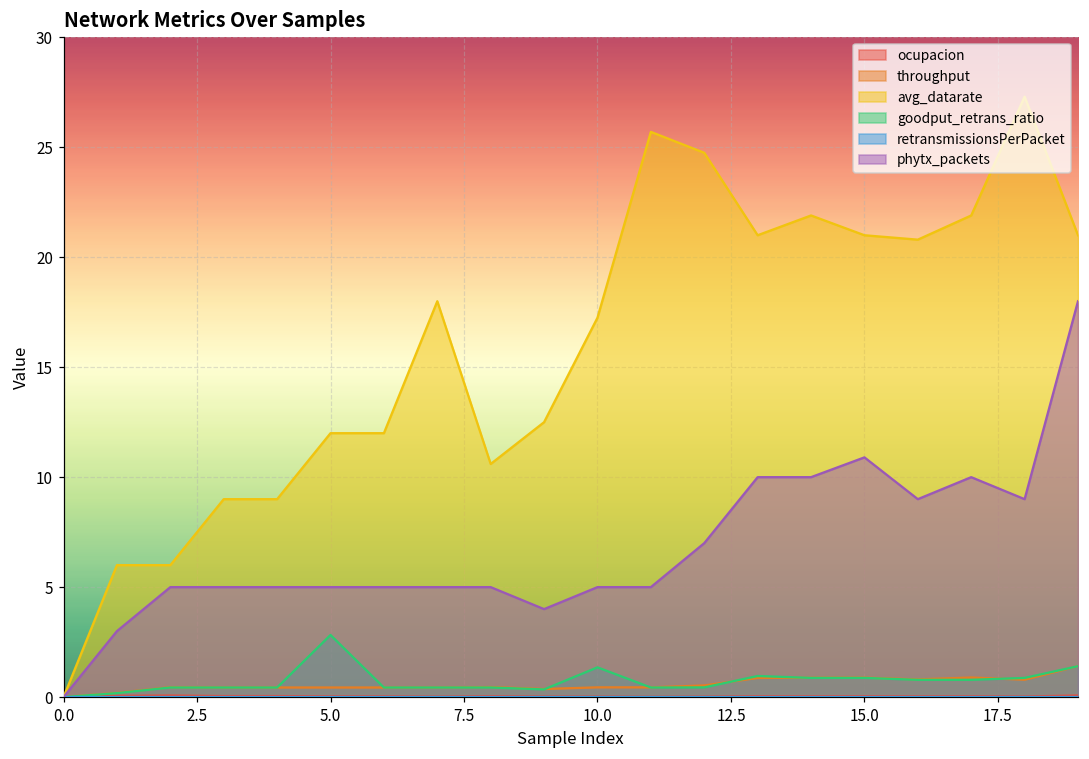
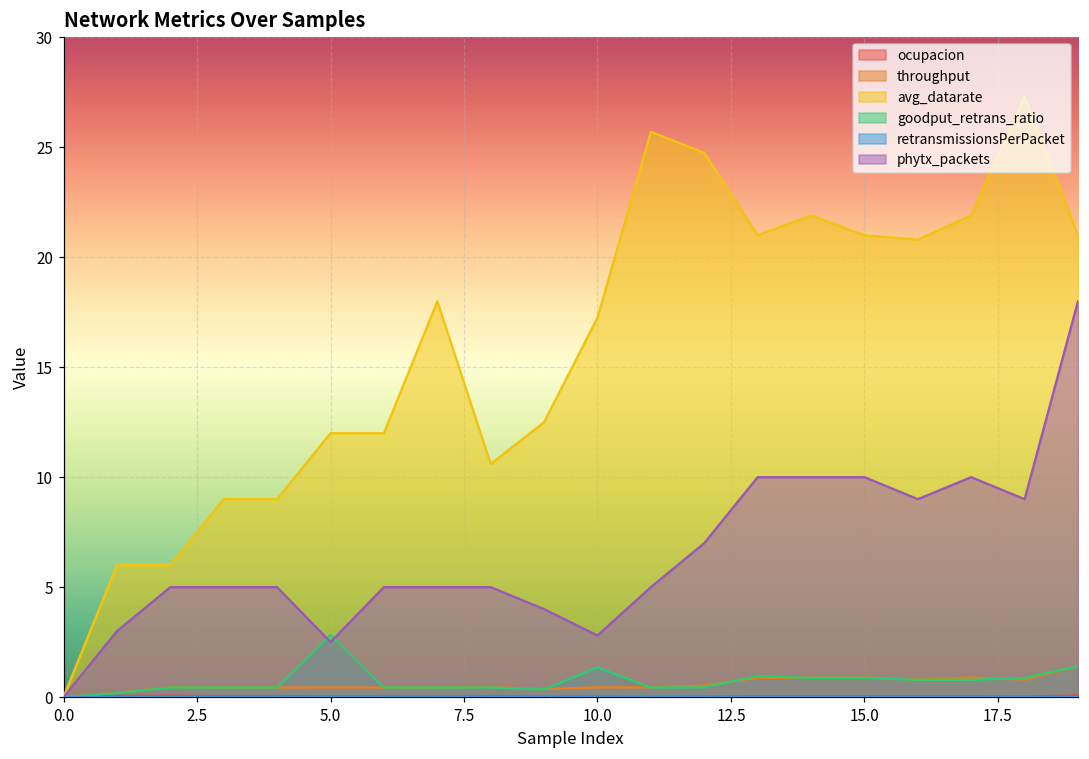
  {
    "goodput_retrans_ratio": {
      "5.0": 2.8,
      "10.0": 1.4
    },
    "phytx_packets": {
-     "5.0": 5.0,
-     "10.0": 5.0,
-     "15.0": 10.9
+     "5.0": 2.5,
+     "10.0": 2.8,
+     "15.0": 10.0
    }
  }
